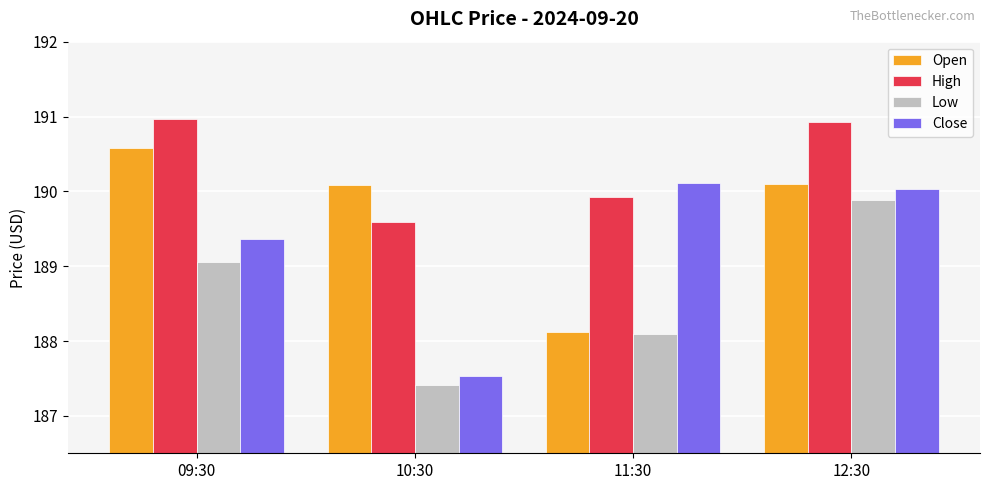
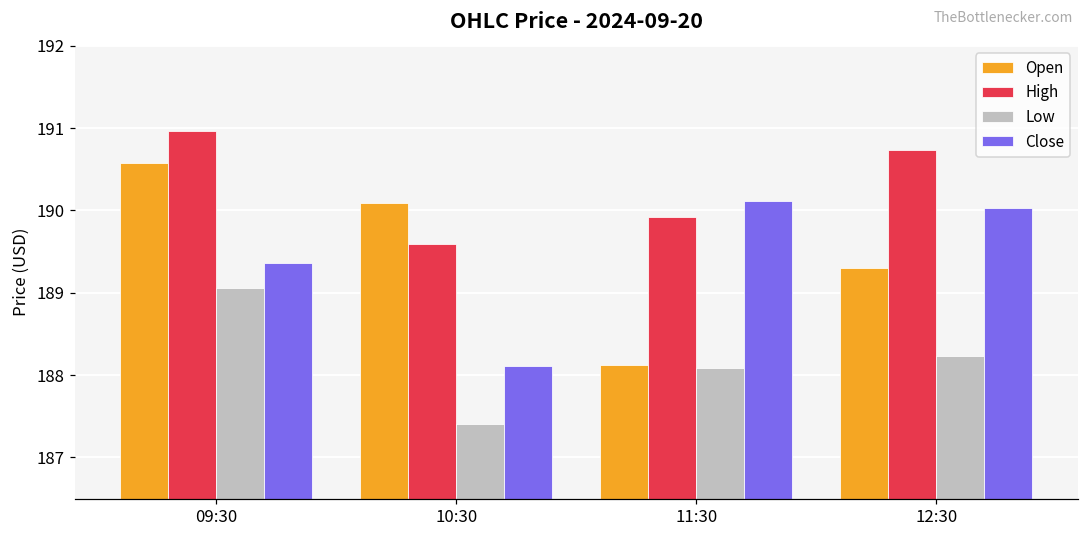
  {
    "Open": {
      "09:30": 190.6,
      "10:30": 190.1,
      "11:30": 188.1,
-     "12:30": 190.1
+     "12:30": 189.3
    },
    "High": {
      "09:30": 191.0,
      "10:30": 189.6,
      "11:30": 189.9,
-     "12:30": 190.9
+     "12:30": 190.7
    },
    "Low": {
      "09:30": 189.1,
      "10:30": 187.4,
      "11:30": 188.1,
-     "12:30": 189.9
+     "12:30": 188.2
    },
    "Close": {
      "09:30": 189.4,
-     "10:30": 187.5,
+     "10:30": 188.1,
      "11:30": 190.1,
      "12:30": 190.0
    }
  }
